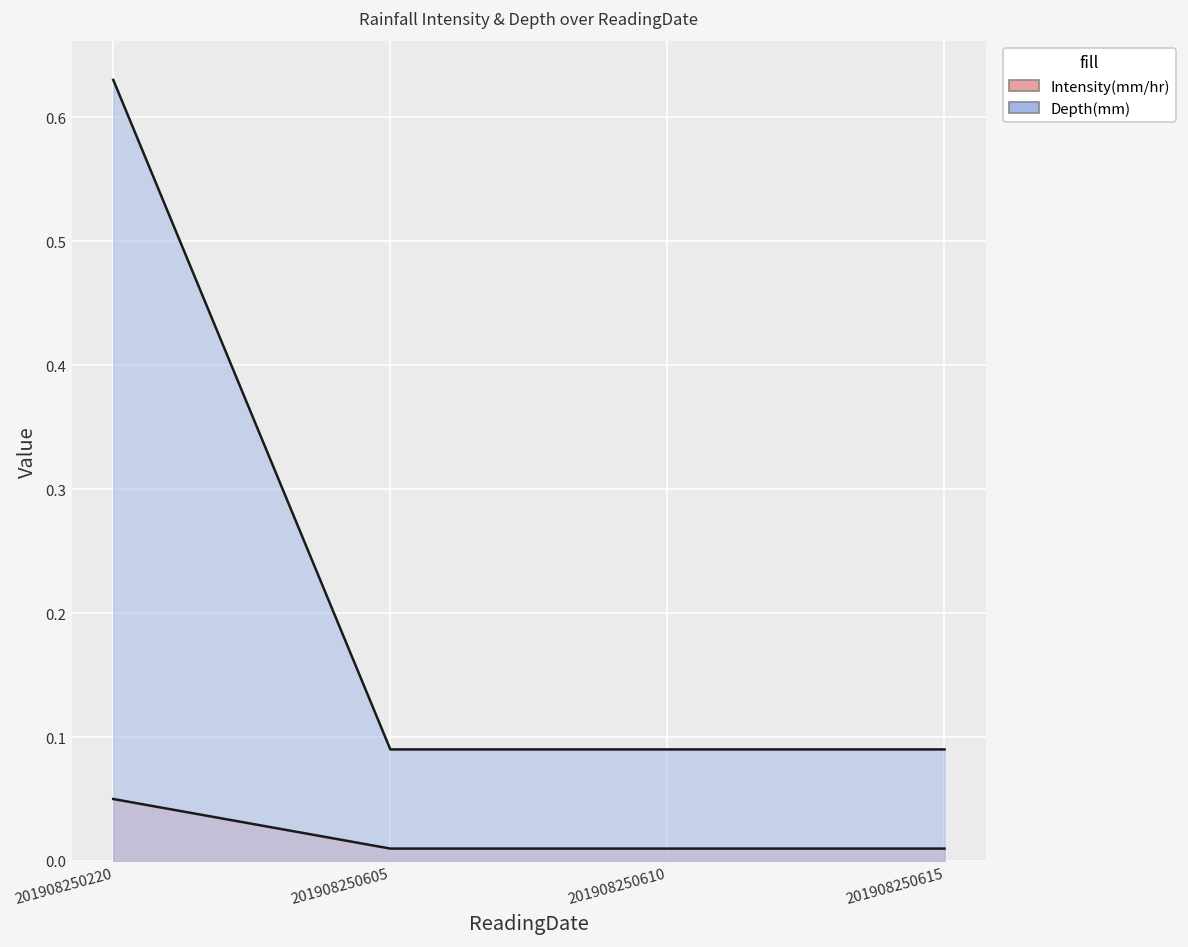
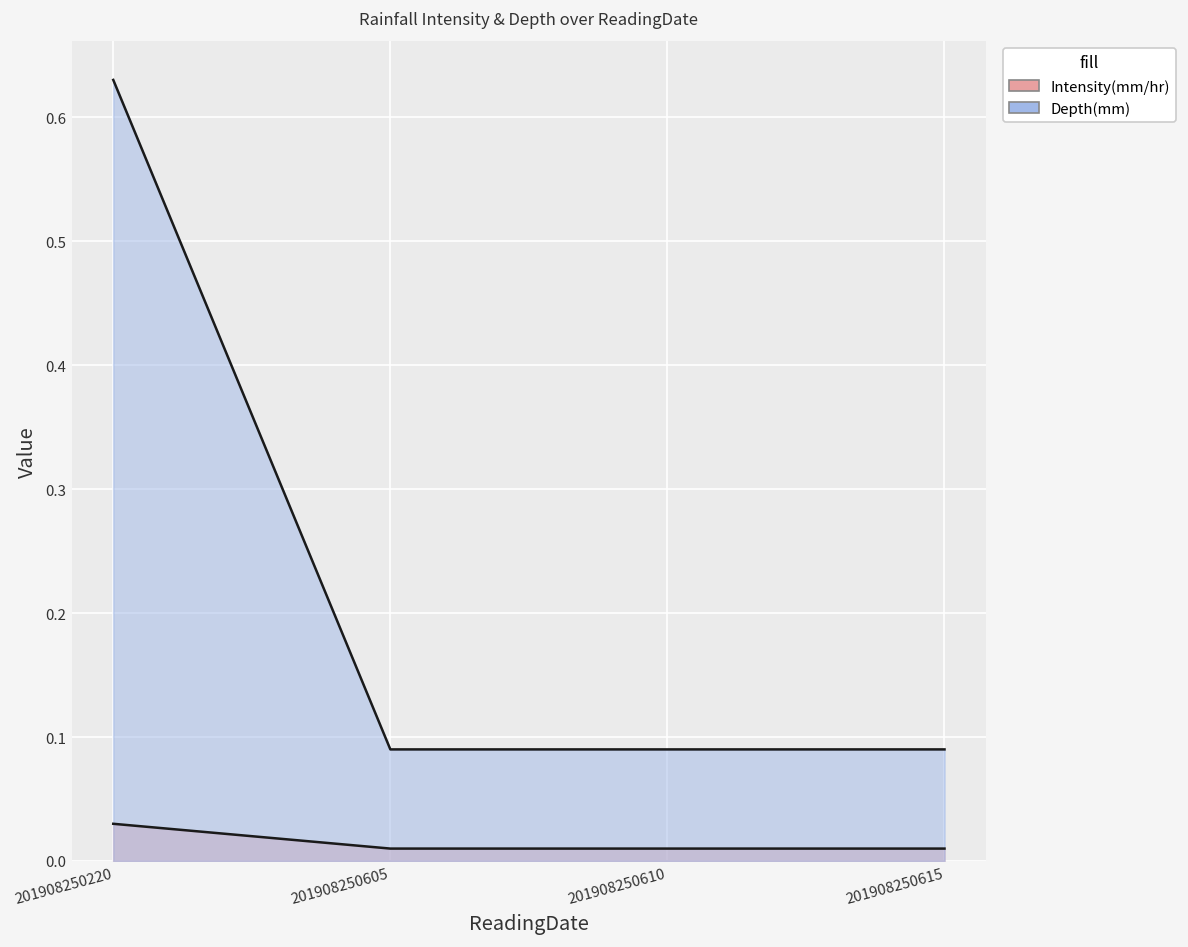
  {
    "Intensity(mm/hr)": {
-     "201908250220": 0.05,
+     "201908250220": 0.03,
      "201908250605": 0.01,
      "201908250610": 0.01,
      "201908250615": 0.01
    },
    "Depth(mm)": {
      "201908250220": 0.63,
      "201908250605": 0.09,
      "201908250610": 0.09,
      "201908250615": 0.09
    }
  }
